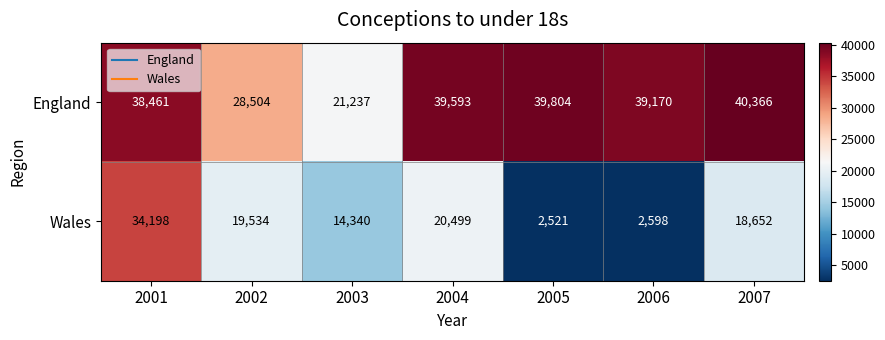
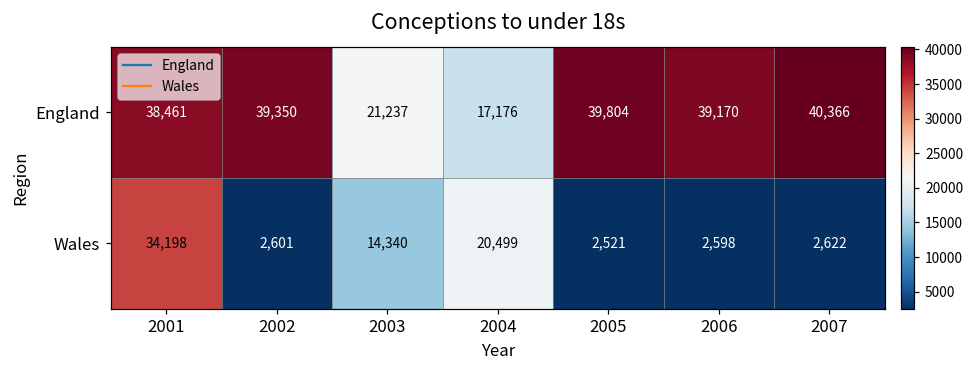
  {
    "England": {
      "2001": "38,461",
-     "2002": "28,504",
+     "2002": "39,350",
      "2003": "21,237",
-     "2004": "39,593",
+     "2004": "17,176",
      "2005": "39,804",
      "2006": "39,170",
      "2007": "40,366"
    },
    "Wales": {
      "2001": "34,198",
-     "2002": "19,534",
+     "2002": "2,601",
      "2003": "14,340",
      "2004": "20,499",
      "2005": "2,521",
      "2006": "2,598",
-     "2007": "18,652"
+     "2007": "2,622"
    }
  }
